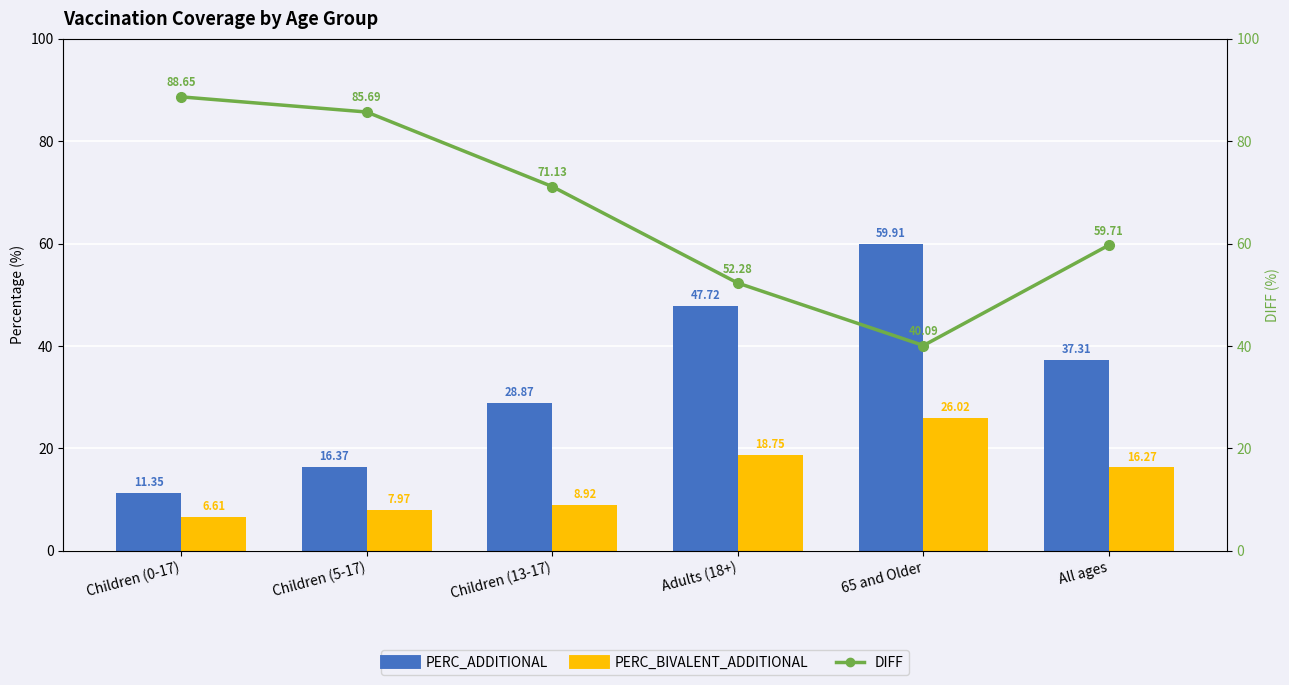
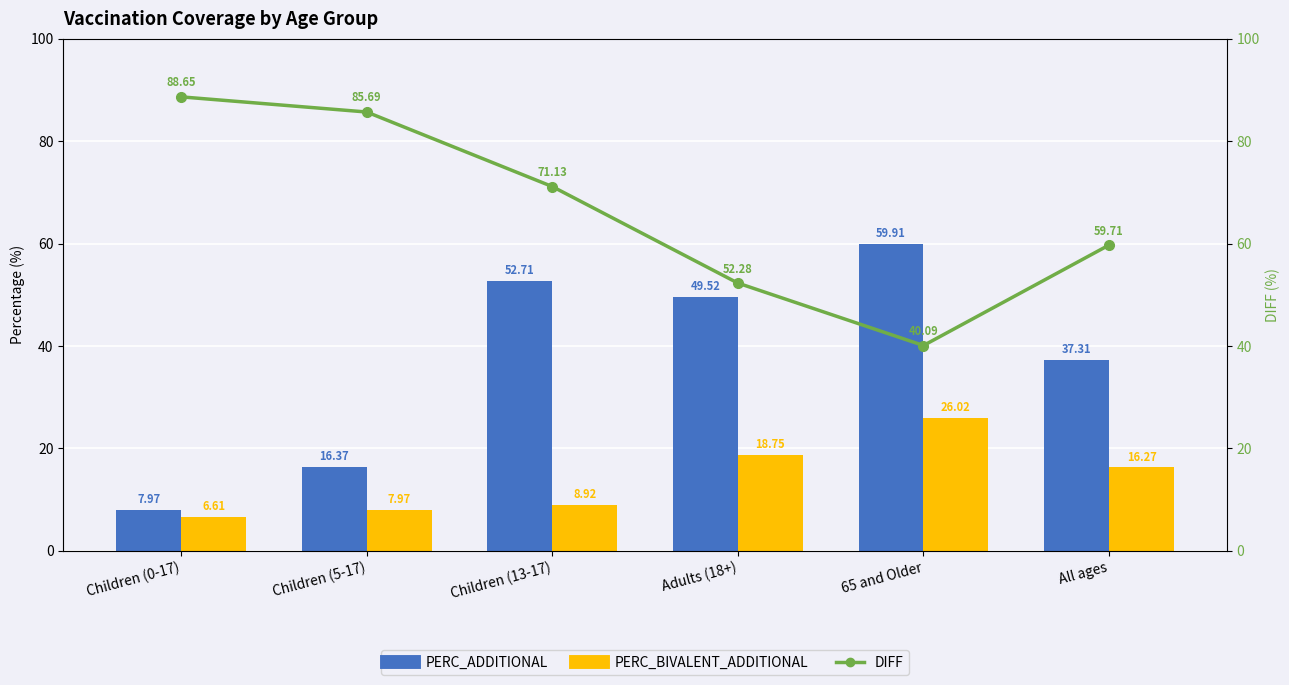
  {
    "PERC_ADDITIONAL": {
-     "Children (0-17)": 11.35,
+     "Children (0-17)": 7.97,
      "Children (5-17)": 16.37,
-     "Children (13-17)": 28.87,
-     "Adults (18+)": 47.72,
+     "Children (13-17)": 52.71,
+     "Adults (18+)": 49.52,
      "65 and Older": 59.91,
      "All ages": 37.31
    },
    "PERC_BIVALENT_ADDITIONAL": {
      "Children (0-17)": 6.61,
      "Children (5-17)": 7.97,
      "Children (13-17)": 8.92,
      "Adults (18+)": 18.75,
      "65 and Older": 26.02,
      "All ages": 16.27
    },
    "DIFF": {
      "Children (0-17)": 88.65,
      "Children (5-17)": 85.69,
      "Children (13-17)": 71.13,
      "Adults (18+)": 52.28,
      "65 and Older": 40.09,
      "All ages": 59.71
    }
  }
